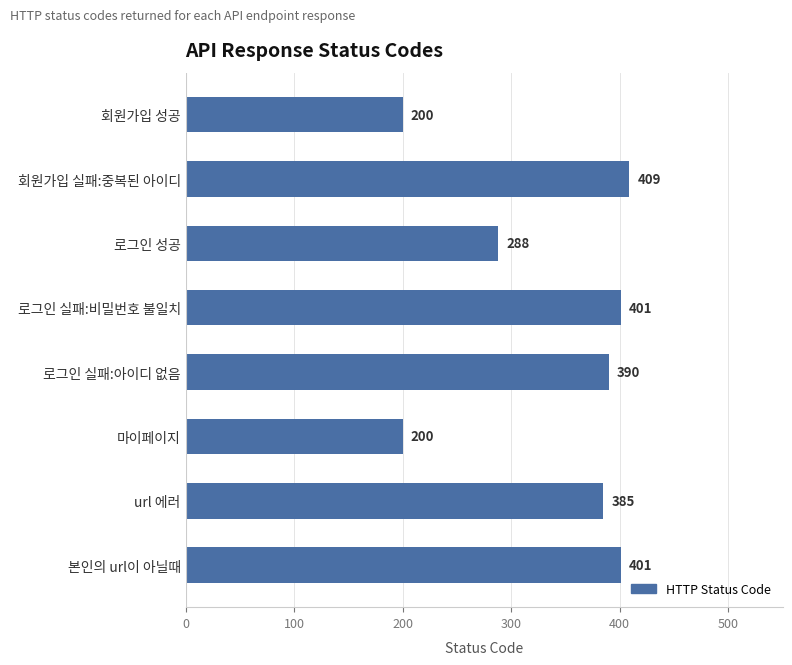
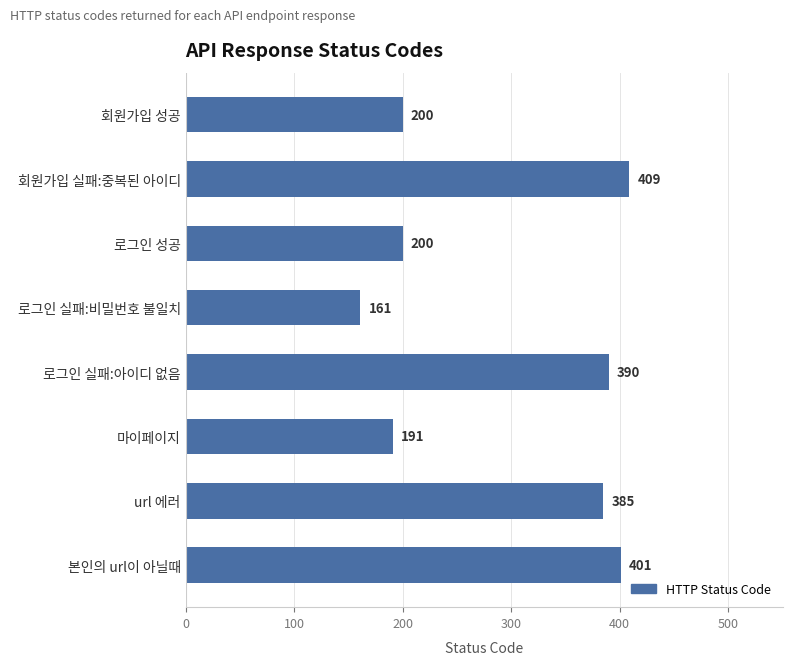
  {
    "회원가입 성공": 200,
    "회원가입 실패:중복된 아이디": 409,
-   "로그인 성공": 288,
-   "로그인 실패:비밀번호 불일치": 401,
+   "로그인 성공": 200,
+   "로그인 실패:비밀번호 불일치": 161,
    "로그인 실패:아이디 없음": 390,
-   "마이페이지": 200,
+   "마이페이지": 191,
    "url 에러": 385,
    "본인의 url이 아닐때": 401
  }
